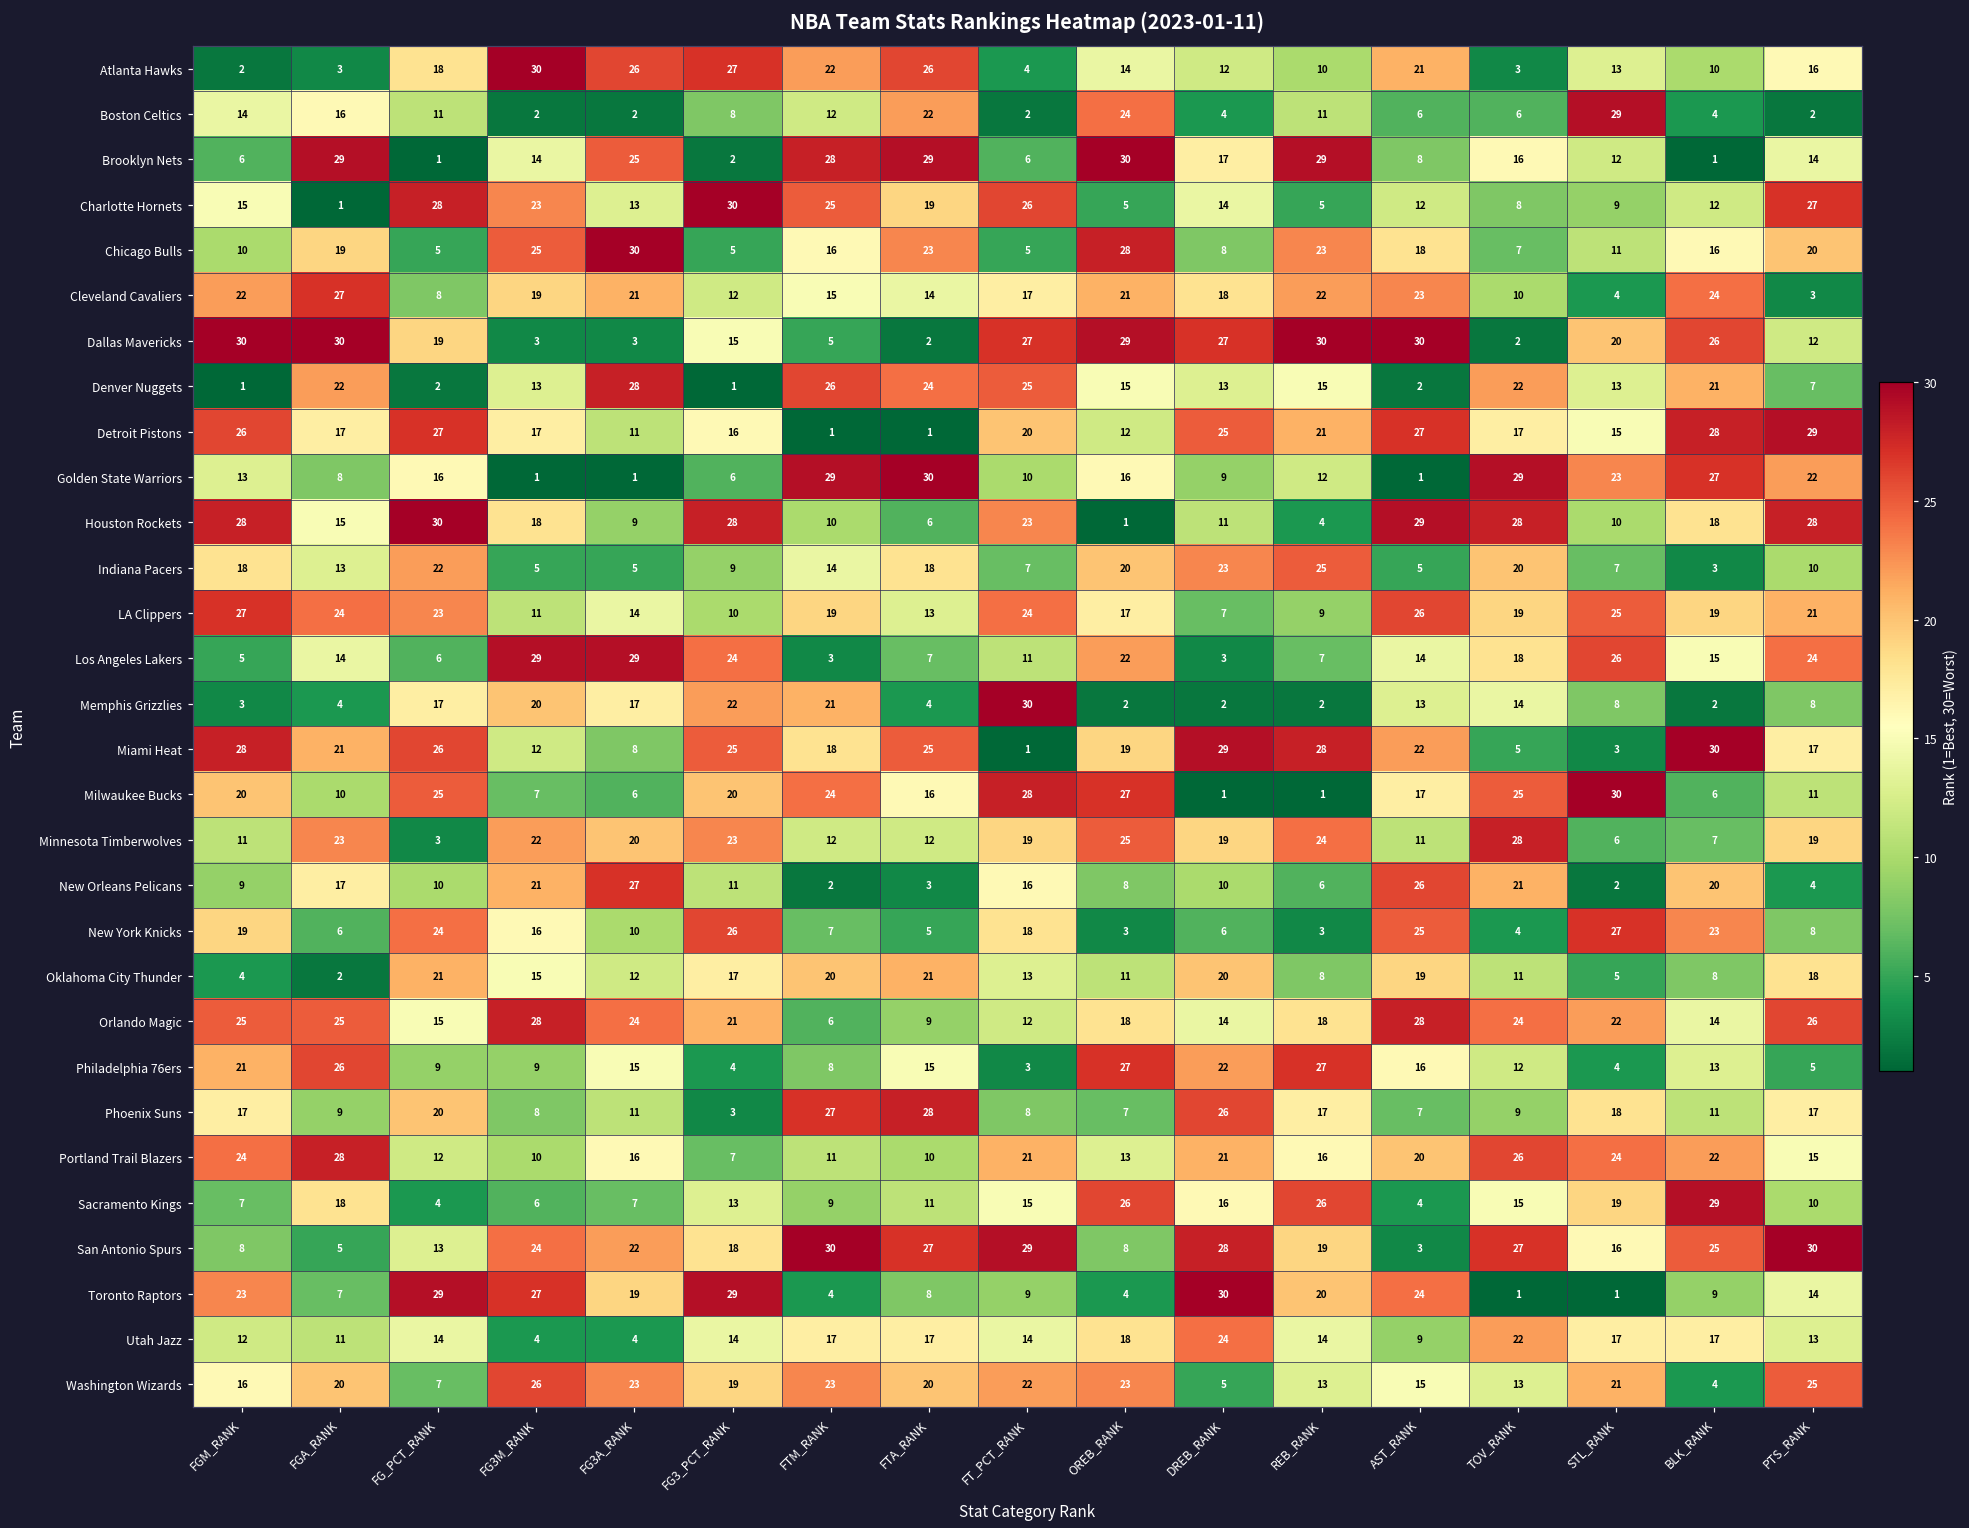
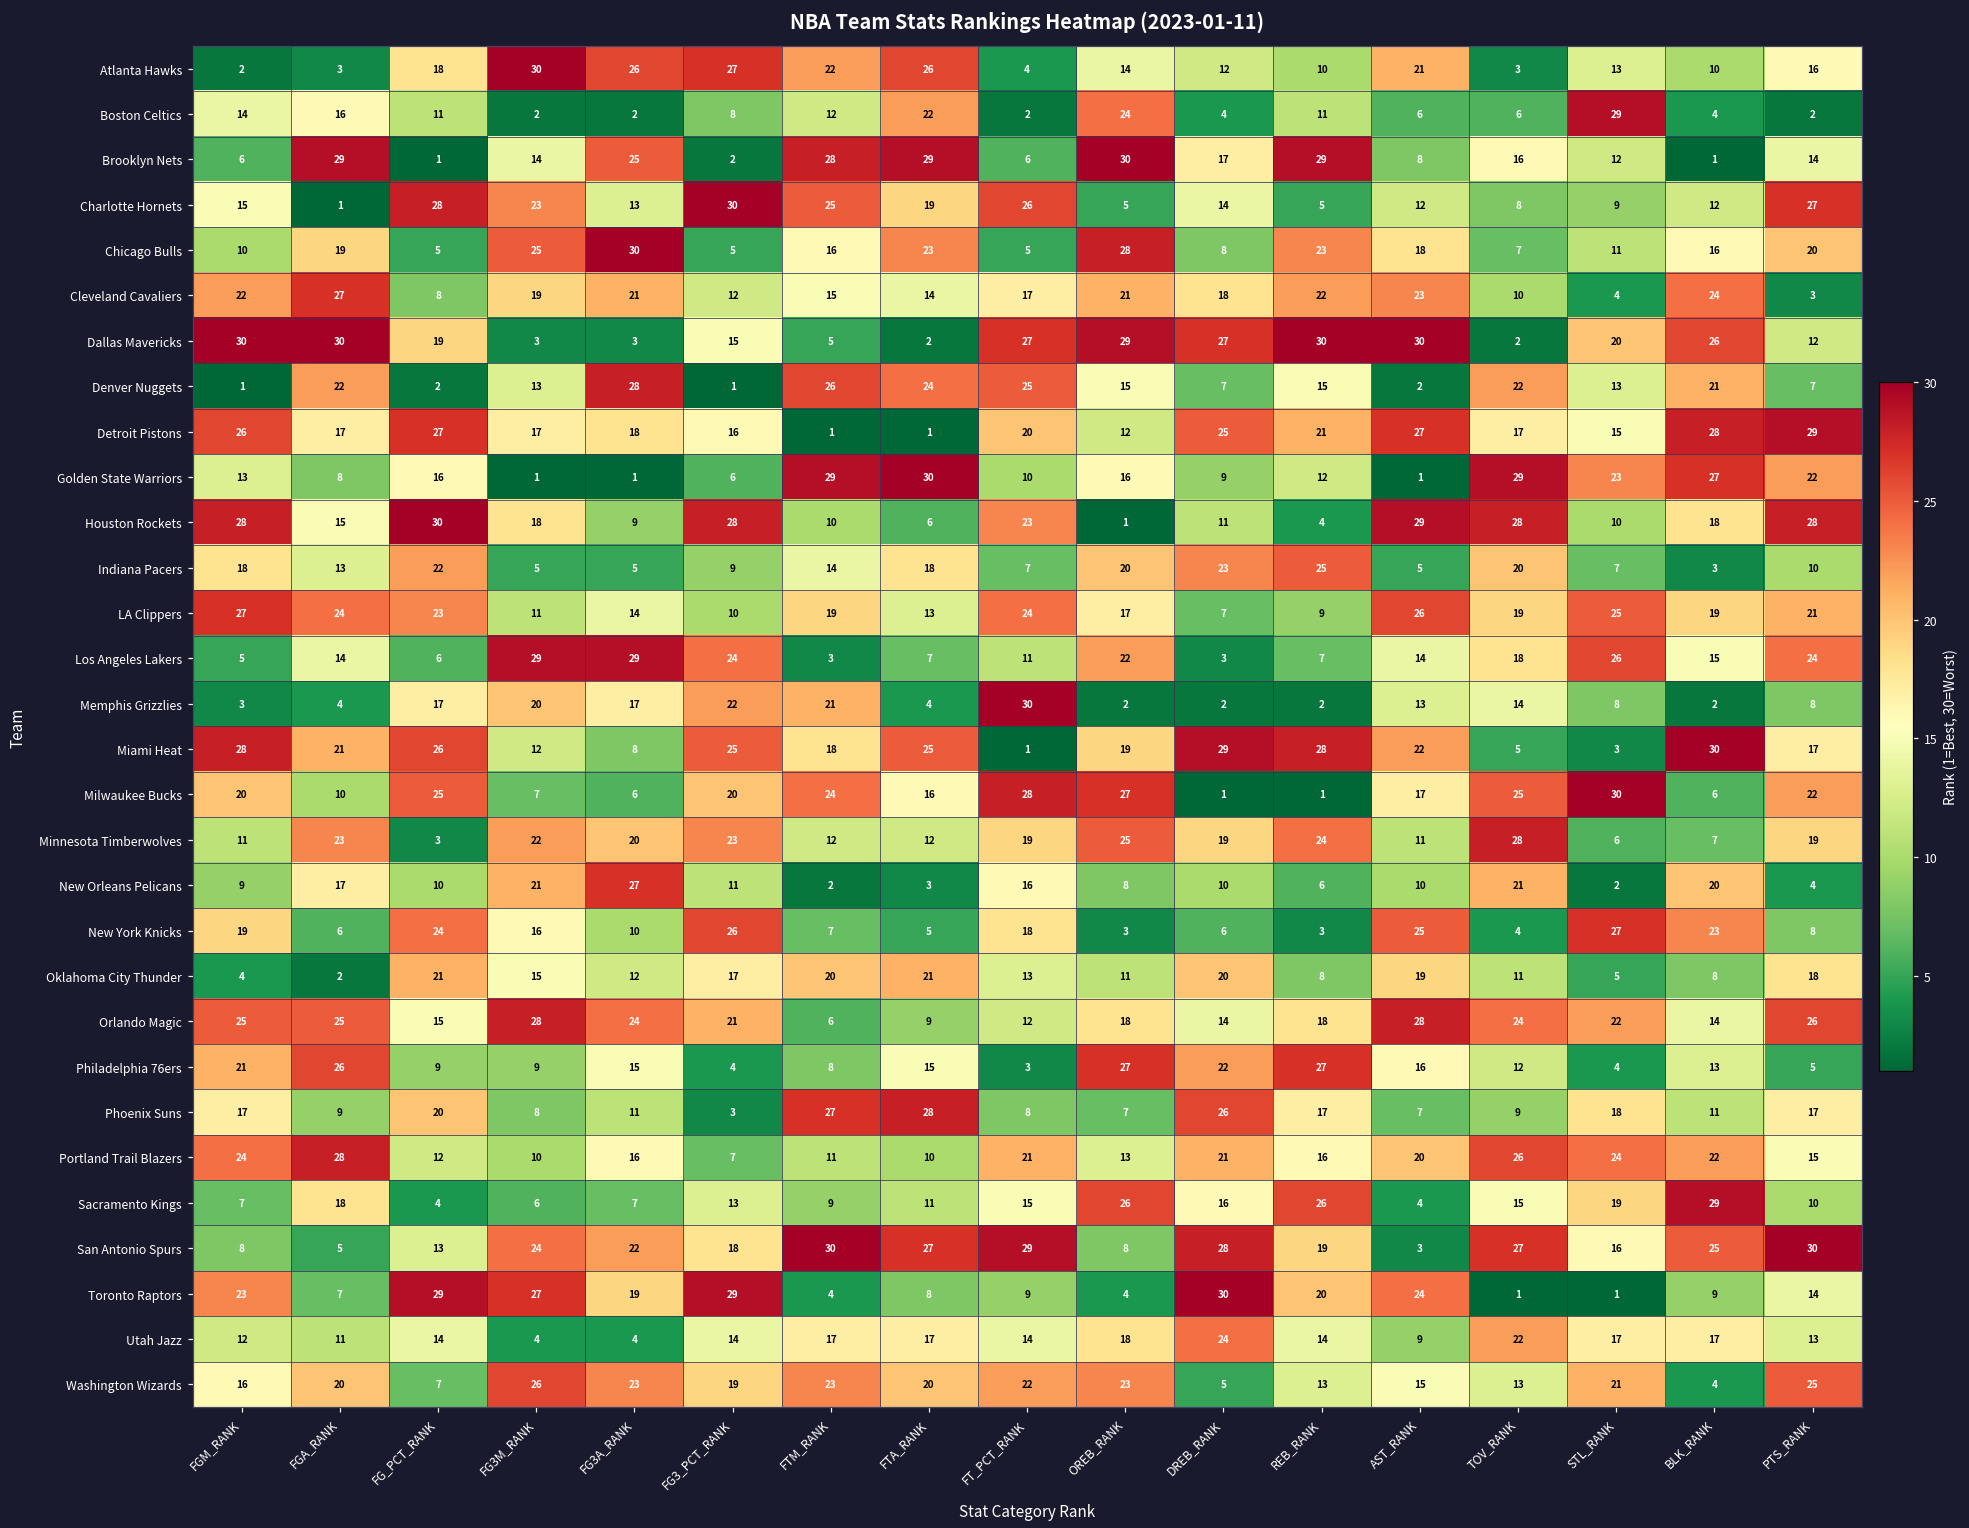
  {
    "Denver Nuggets": {
      "FGM_RANK": 1,
      "FGA_RANK": 22,
      "FG_PCT_RANK": 2,
      "FG3M_RANK": 13,
      "FG3A_RANK": 28,
      "FG3_PCT_RANK": 1,
      "FTM_RANK": 26,
      "FTA_RANK": 24,
      "FT_PCT_RANK": 25,
      "OREB_RANK": 15,
-     "DREB_RANK": 13,
+     "DREB_RANK": 7,
      "REB_RANK": 15,
      "AST_RANK": 2,
      "TOV_RANK": 22,
      "STL_RANK": 13,
      "BLK_RANK": 21,
      "PTS_RANK": 7
    },
    "Detroit Pistons": {
      "FGM_RANK": 26,
      "FGA_RANK": 17,
      "FG_PCT_RANK": 27,
      "FG3M_RANK": 17,
-     "FG3A_RANK": 11,
+     "FG3A_RANK": 18,
      "FG3_PCT_RANK": 16,
      "FTM_RANK": 1,
      "FTA_RANK": 1,
      "FT_PCT_RANK": 20,
      "OREB_RANK": 12,
      "DREB_RANK": 25,
      "REB_RANK": 21,
      "AST_RANK": 27,
      "TOV_RANK": 17,
      "STL_RANK": 15,
      "BLK_RANK": 28,
      "PTS_RANK": 29
    },
    "Milwaukee Bucks": {
      "FGM_RANK": 20,
      "FGA_RANK": 10,
      "FG_PCT_RANK": 25,
      "FG3M_RANK": 7,
      "FG3A_RANK": 6,
      "FG3_PCT_RANK": 20,
      "FTM_RANK": 24,
      "FTA_RANK": 16,
      "FT_PCT_RANK": 28,
      "OREB_RANK": 27,
      "DREB_RANK": 1,
      "REB_RANK": 1,
      "AST_RANK": 17,
      "TOV_RANK": 25,
      "STL_RANK": 30,
      "BLK_RANK": 6,
-     "PTS_RANK": 11
+     "PTS_RANK": 22
    },
    "New Orleans Pelicans": {
      "FGM_RANK": 9,
      "FGA_RANK": 17,
      "FG_PCT_RANK": 10,
      "FG3M_RANK": 21,
      "FG3A_RANK": 27,
      "FG3_PCT_RANK": 11,
      "FTM_RANK": 2,
      "FTA_RANK": 3,
      "FT_PCT_RANK": 16,
      "OREB_RANK": 8,
      "DREB_RANK": 10,
      "REB_RANK": 6,
-     "AST_RANK": 26,
+     "AST_RANK": 10,
      "TOV_RANK": 21,
      "STL_RANK": 2,
      "BLK_RANK": 20,
      "PTS_RANK": 4
    }
  }
